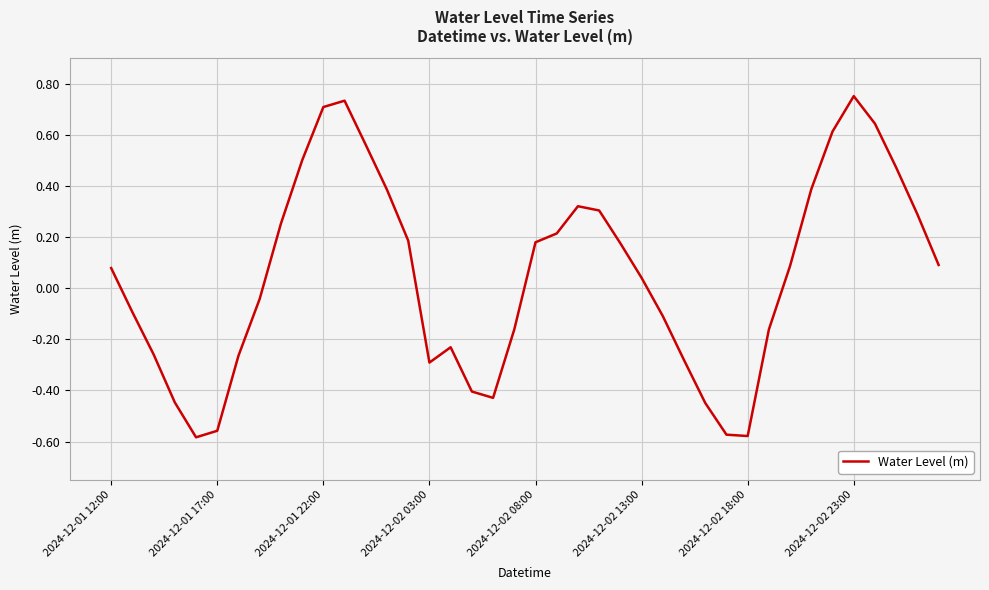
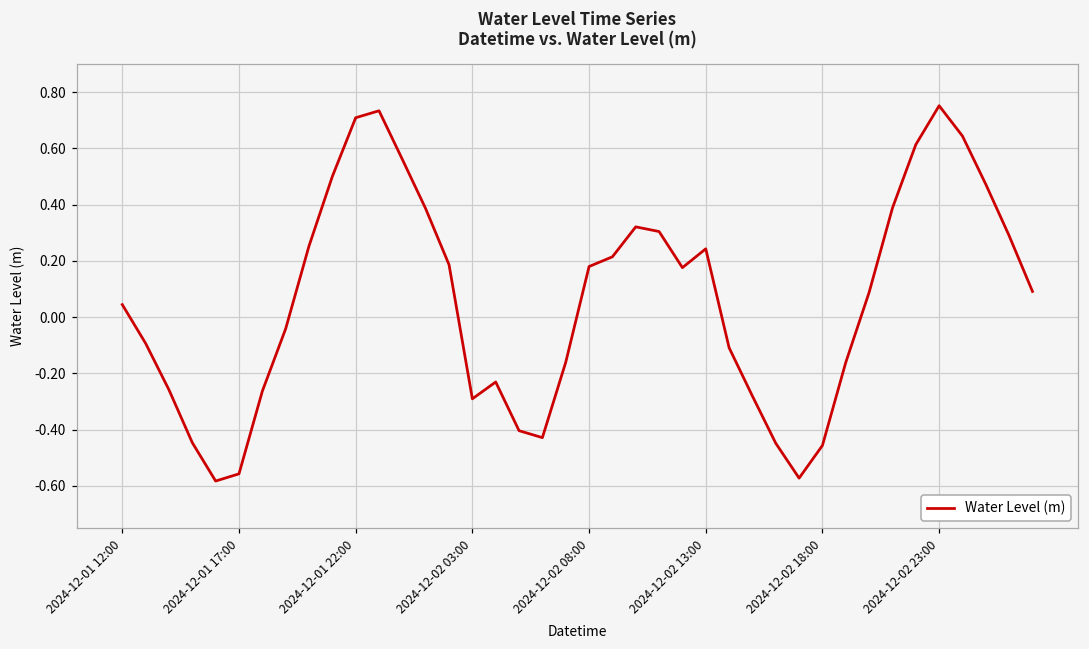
  {
-   "2024-12-01 12:00": 0.08,
+   "2024-12-01 12:00": 0.04,
    "2024-12-01 17:00": -0.56,
    "2024-12-01 22:00": 0.71,
    "2024-12-02 03:00": -0.29,
    "2024-12-02 08:00": 0.18,
-   "2024-12-02 13:00": 0.04,
-   "2024-12-02 18:00": -0.58,
+   "2024-12-02 13:00": 0.24,
+   "2024-12-02 18:00": -0.46,
    "2024-12-02 23:00": 0.75
  }
